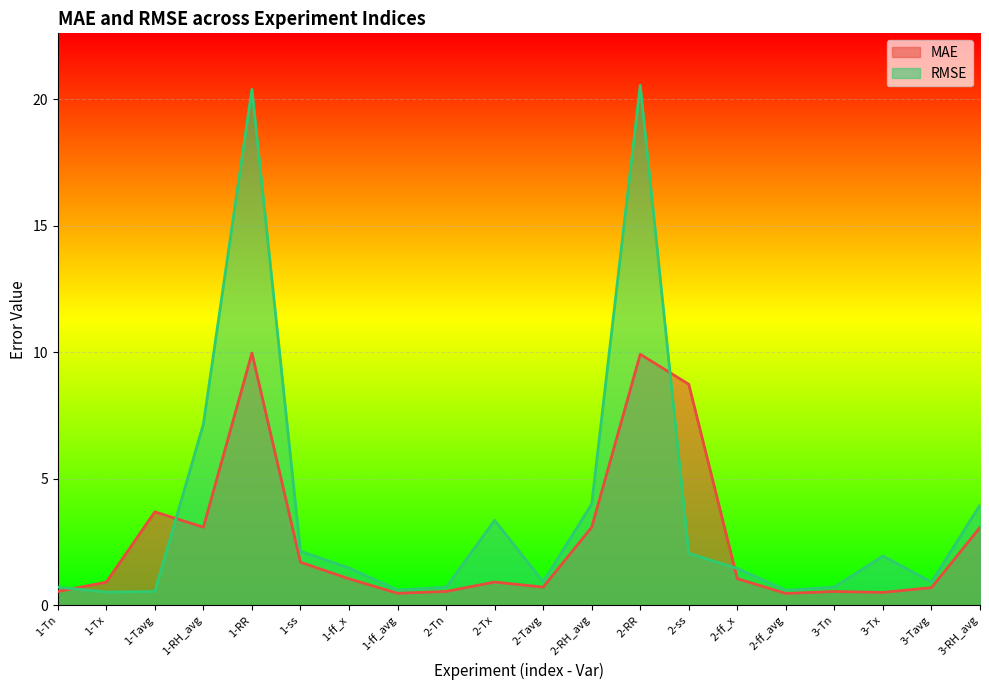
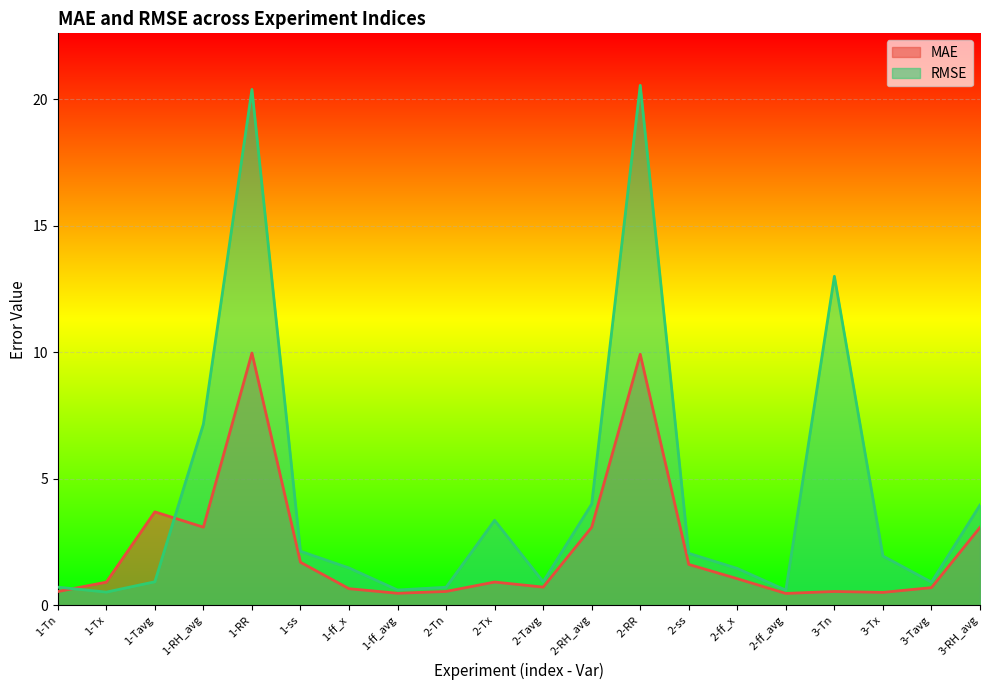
  {
    "MAE": {
      "1-Tn": 0.5,
      "1-Tx": 0.9,
      "1-Tavg": 3.7,
      "1-RH_avg": 3.1,
      "1-RR": 10.0,
      "1-ss": 1.7,
-     "1-ff_x": 1.0,
+     "1-ff_x": 0.6,
      "1-ff_avg": 0.5,
      "2-Tn": 0.5,
      "2-Tx": 0.9,
      "2-Tavg": 0.7,
      "2-RH_avg": 3.1,
      "2-RR": 9.9,
-     "2-ss": 8.7,
+     "2-ss": 1.6,
      "2-ff_x": 1.0,
      "2-ff_avg": 0.5,
      "3-Tn": 0.5,
      "3-Tx": 0.5,
      "3-Tavg": 0.7,
      "3-RH_avg": 3.1
    },
    "RMSE": {
      "1-Tn": 0.7,
      "1-Tx": 0.5,
-     "1-Tavg": 0.5,
+     "1-Tavg": 0.9,
      "1-RH_avg": 7.2,
      "1-RR": 20.4,
      "1-ss": 2.1,
      "1-ff_x": 1.5,
      "1-ff_avg": 0.6,
      "2-Tn": 0.7,
      "2-Tx": 3.4,
      "2-Tavg": 0.9,
      "2-RH_avg": 4.0,
      "2-RR": 20.5,
      "2-ss": 2.0,
      "2-ff_x": 1.4,
      "2-ff_avg": 0.6,
-     "3-Tn": 0.7,
+     "3-Tn": 13.0,
      "3-Tx": 1.9,
      "3-Tavg": 0.9,
      "3-RH_avg": 4.0
    }
  }
